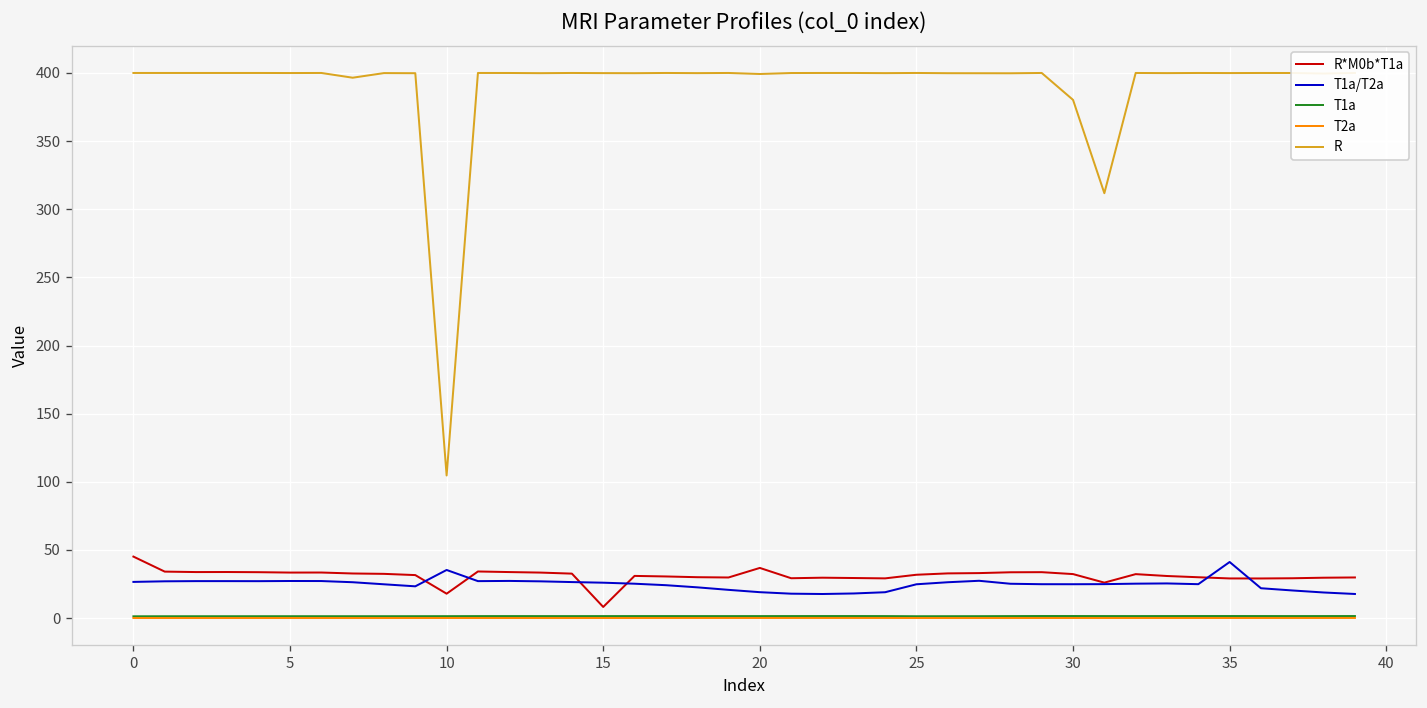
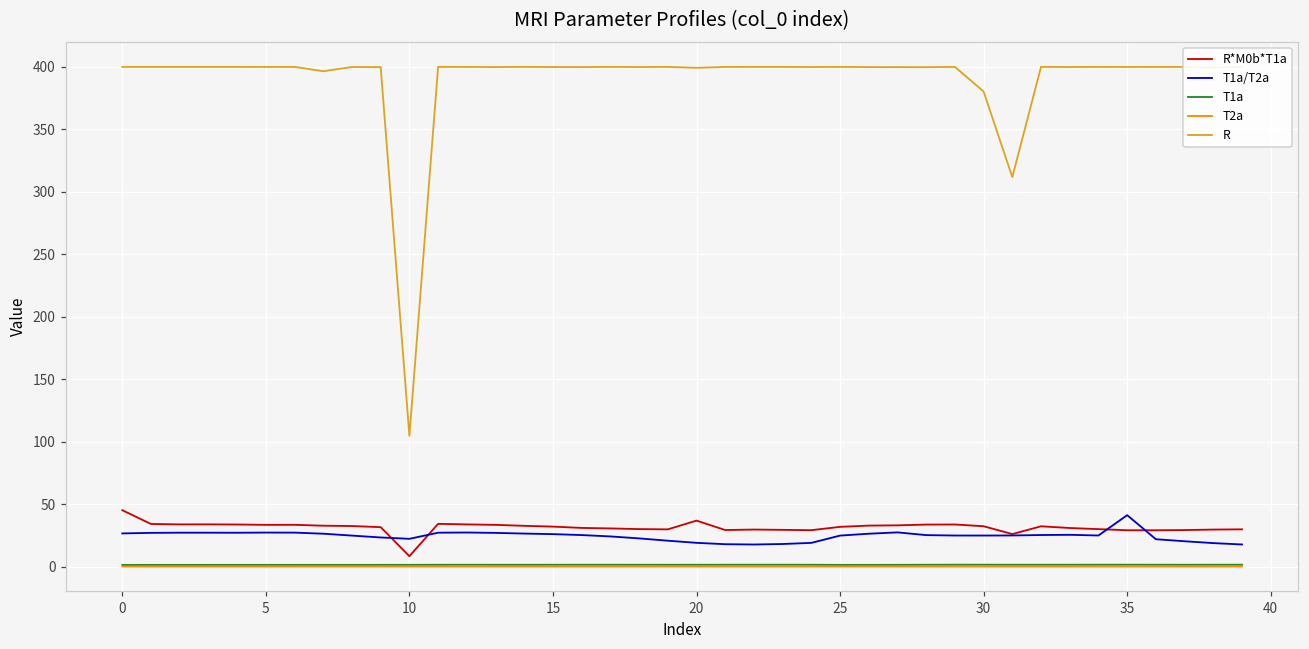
  {
    "R*M0b*T1a": {
      "0": 45,
      "5": 33,
-     "10": 18,
-     "15": 8,
+     "10": 8,
+     "15": 32,
      "20": 37,
      "25": 32,
      "30": 32,
      "35": 29
    },
    "T1a/T2a": {
      "0": 27,
      "5": 27,
-     "10": 35,
+     "10": 22,
      "15": 26,
      "20": 19,
      "25": 25,
      "30": 25,
      "35": 41
    }
  }
